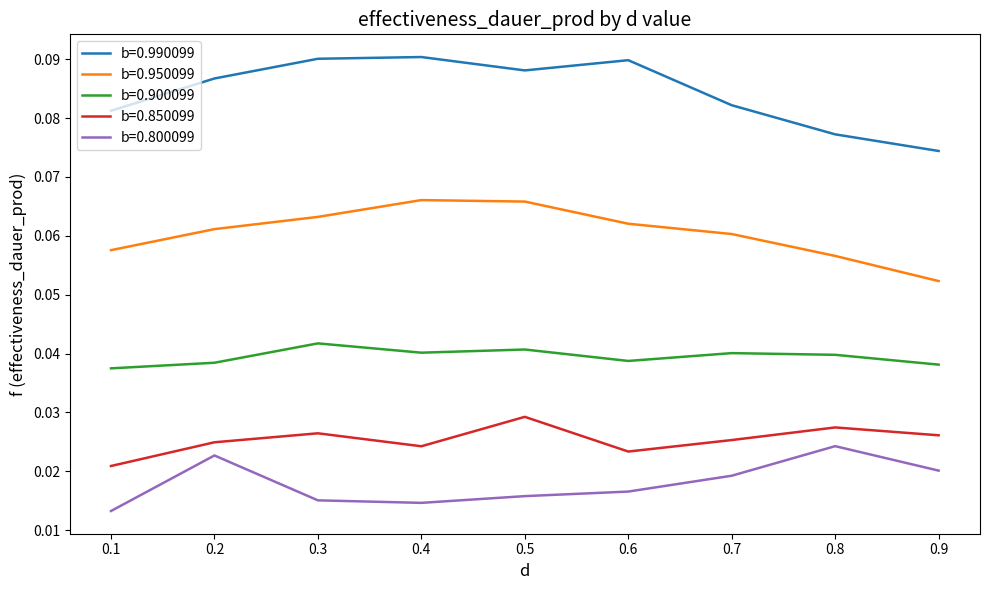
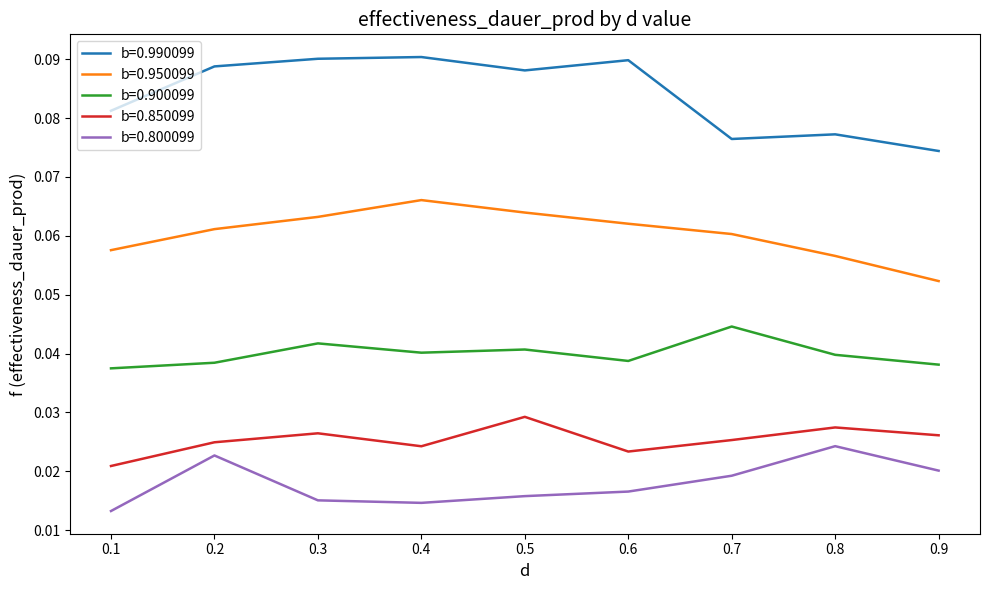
  {
    "b=0.990099": {
-     "0.2": 0.087,
+     "0.2": 0.089,
      "0.3": 0.090,
      "0.4": 0.090,
      "0.5": 0.088,
      "0.6": 0.090,
-     "0.7": 0.082,
+     "0.7": 0.076,
      "0.8": 0.077,
      "0.9": 0.074
    },
    "b=0.950099": {
      "0.1": 0.058,
      "0.2": 0.061,
      "0.3": 0.063,
      "0.4": 0.066,
-     "0.5": 0.066,
+     "0.5": 0.064,
      "0.6": 0.062,
      "0.7": 0.060,
      "0.8": 0.057,
      "0.9": 0.052
    },
    "b=0.900099": {
      "0.1": 0.037,
      "0.2": 0.038,
      "0.3": 0.042,
      "0.4": 0.040,
      "0.5": 0.041,
      "0.6": 0.039,
-     "0.7": 0.040,
+     "0.7": 0.045,
      "0.8": 0.040,
      "0.9": 0.038
    },
    "b=0.850099": {
      "0.1": 0.021,
      "0.2": 0.025,
      "0.3": 0.026,
      "0.4": 0.024,
      "0.5": 0.029,
      "0.6": 0.023,
      "0.7": 0.025,
      "0.8": 0.027,
      "0.9": 0.026
    },
    "b=0.800099": {
      "0.1": 0.013,
      "0.2": 0.023,
      "0.3": 0.015,
      "0.4": 0.015,
      "0.5": 0.016,
      "0.6": 0.017,
      "0.7": 0.019,
      "0.8": 0.024,
      "0.9": 0.020
    }
  }
